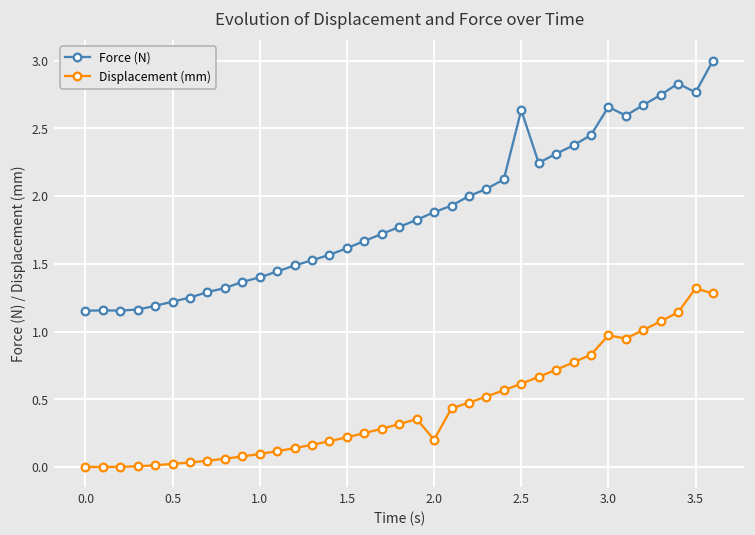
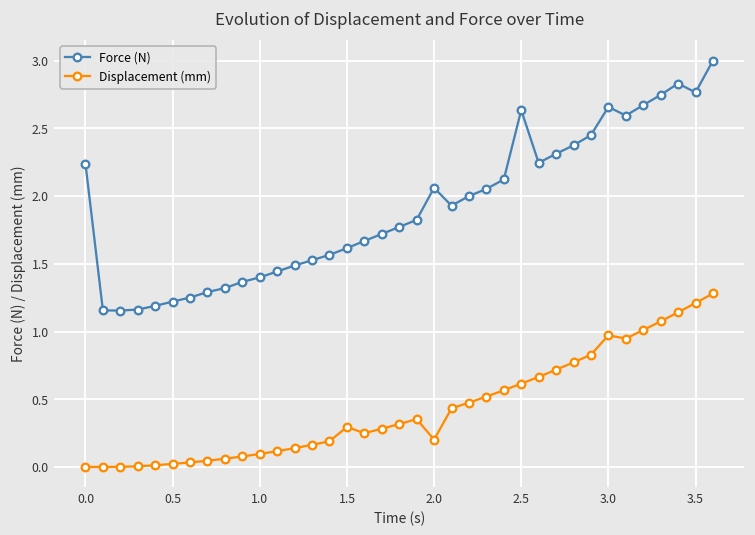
  {
    "Force (N)": {
-     "0.0": 1.15,
+     "0.0": 2.24,
      "0.5": 1.22,
      "1.0": 1.40,
      "1.5": 1.62,
-     "2.0": 1.88,
+     "2.0": 2.06,
      "2.5": 2.64,
      "3.0": 2.66,
      "3.5": 2.77
    },
    "Displacement (mm)": {
      "0.0": 0.00,
      "0.5": 0.02,
      "1.0": 0.10,
-     "1.5": 0.22,
+     "1.5": 0.30,
      "2.0": 0.20,
      "2.5": 0.61,
      "3.0": 0.97,
-     "3.5": 1.32
+     "3.5": 1.21
    }
  }
